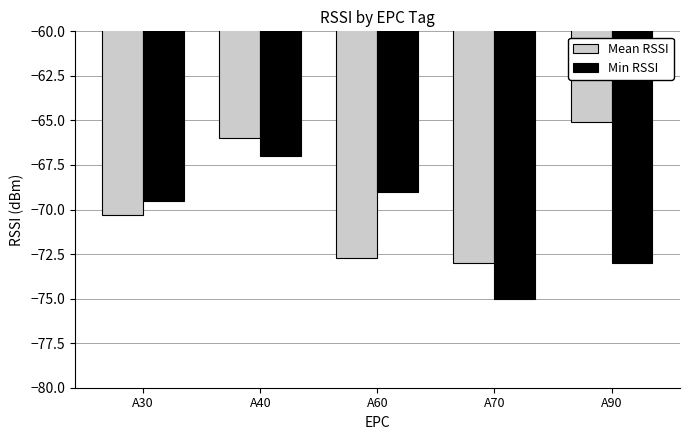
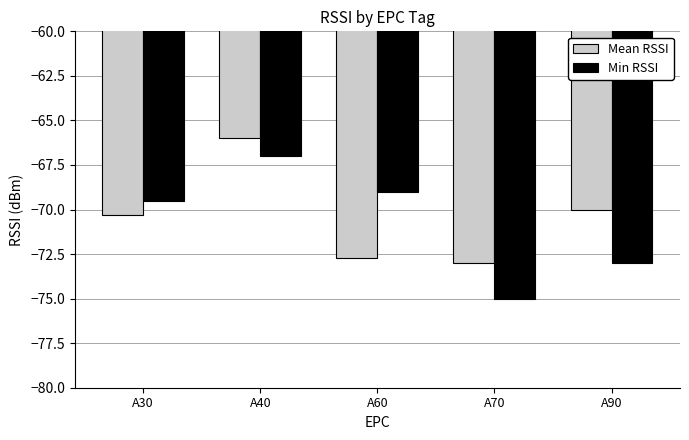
  {
    "Mean RSSI": {
      "A30": -70.3,
      "A40": -66.0,
      "A60": -72.7,
      "A70": -73.0,
-     "A90": -65.1
+     "A90": -70.0
    },
    "Min RSSI": {
      "A30": -69.5,
      "A40": -67.0,
      "A60": -69.0,
      "A70": -75.0,
      "A90": -73.0
    }
  }
